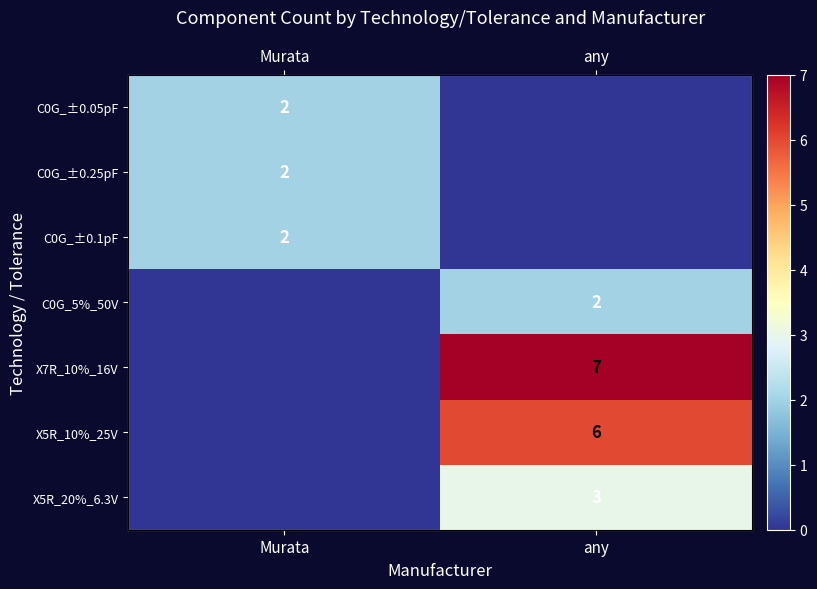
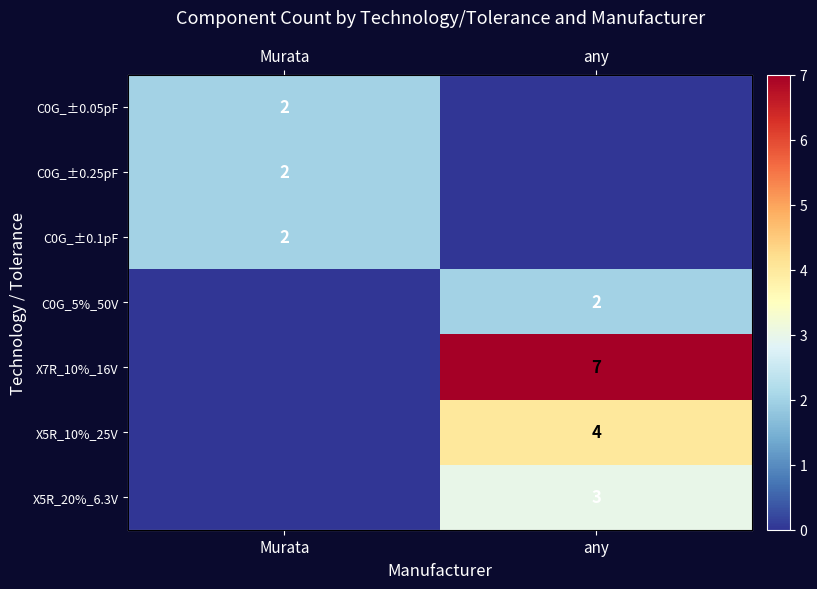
  {
    "C0G_±0.05pF": {
      "Murata": 2
    },
    "C0G_±0.25pF": {
      "Murata": 2
    },
    "C0G_±0.1pF": {
      "Murata": 2
    },
    "C0G_5%_50V": {
      "any": 2
    },
    "X7R_10%_16V": {
      "any": 7
    },
    "X5R_10%_25V": {
-     "any": 6
+     "any": 4
    }
  }
